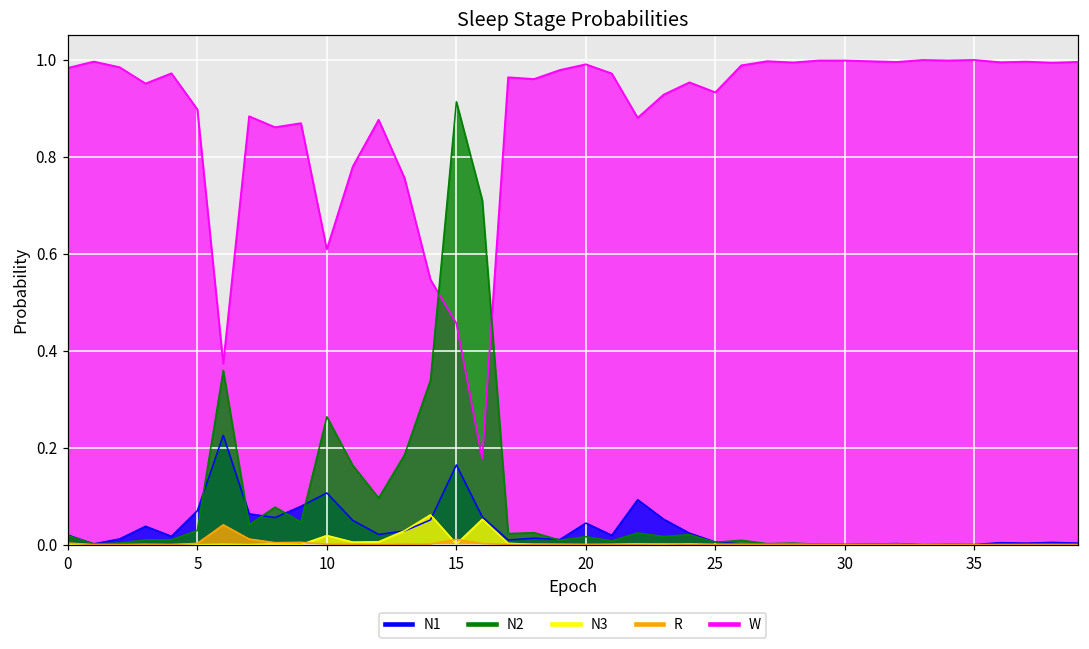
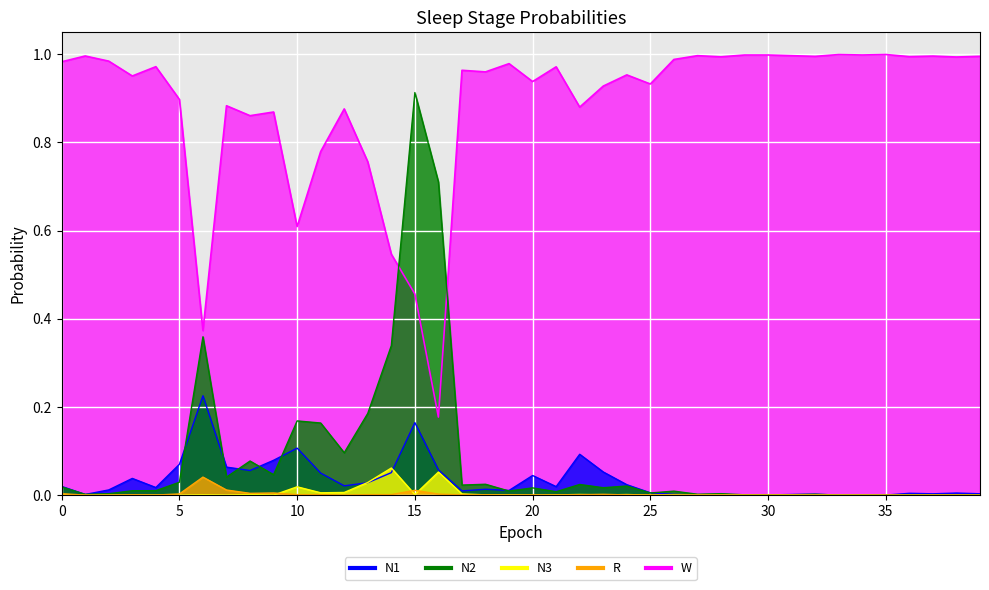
  {
    "W": {
      "0": 0.98,
      "5": 0.90,
      "10": 0.61,
      "15": 0.46,
-     "20": 0.99,
+     "20": 0.94,
      "25": 0.93,
      "30": 1.00,
      "35": 1.00
    },
    "N1": {
      "5": 0.07,
      "10": 0.11,
      "15": 0.16,
      "20": 0.04
    },
    "N2": {
      "5": 0.03,
-     "10": 0.26,
+     "10": 0.17,
      "15": 0.91,
      "20": 0.02
    },
    "N3": {
      "10": 0.02,
      "15": 0.00
    },
    "R": {
      "10": 0.00,
      "15": 0.01
    }
  }
